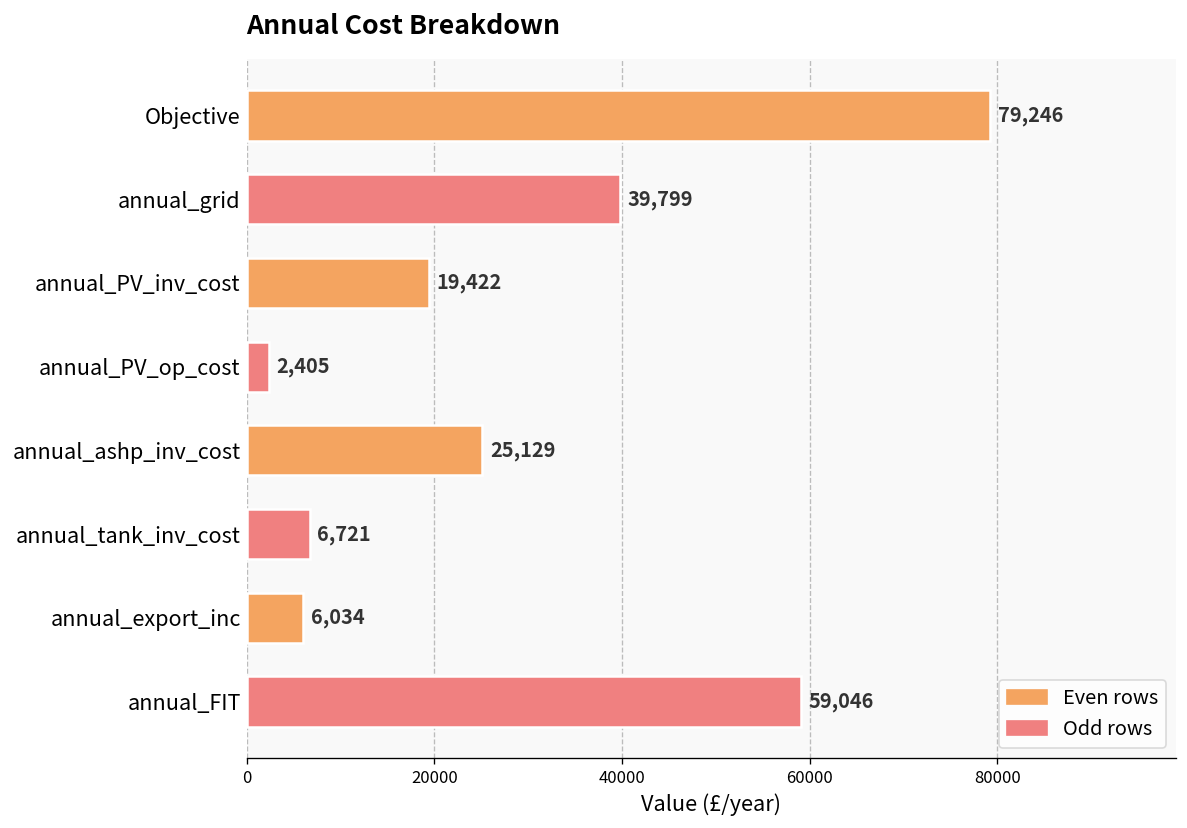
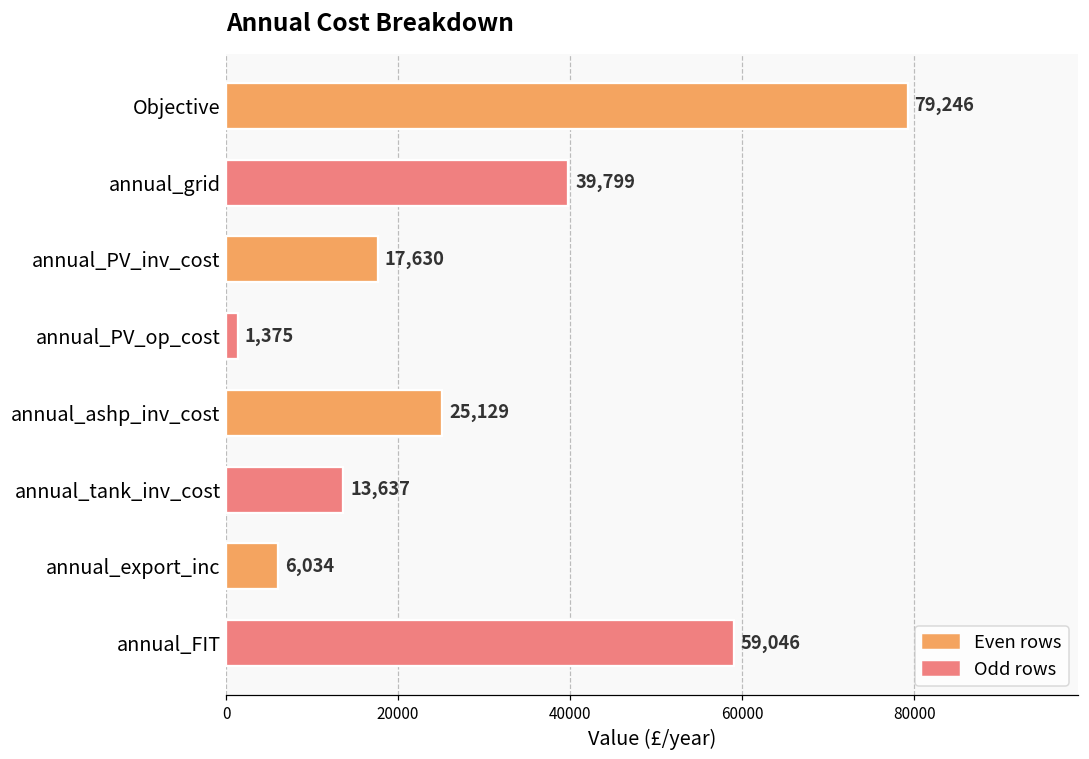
  {
    "Objective": "79,246",
    "annual_grid": "39,799",
-   "annual_PV_inv_cost": "19,422",
-   "annual_PV_op_cost": "2,405",
+   "annual_PV_inv_cost": "17,630",
+   "annual_PV_op_cost": "1,375",
    "annual_ashp_inv_cost": "25,129",
-   "annual_tank_inv_cost": "6,721",
+   "annual_tank_inv_cost": "13,637",
    "annual_export_inc": "6,034",
    "annual_FIT": "59,046"
  }
